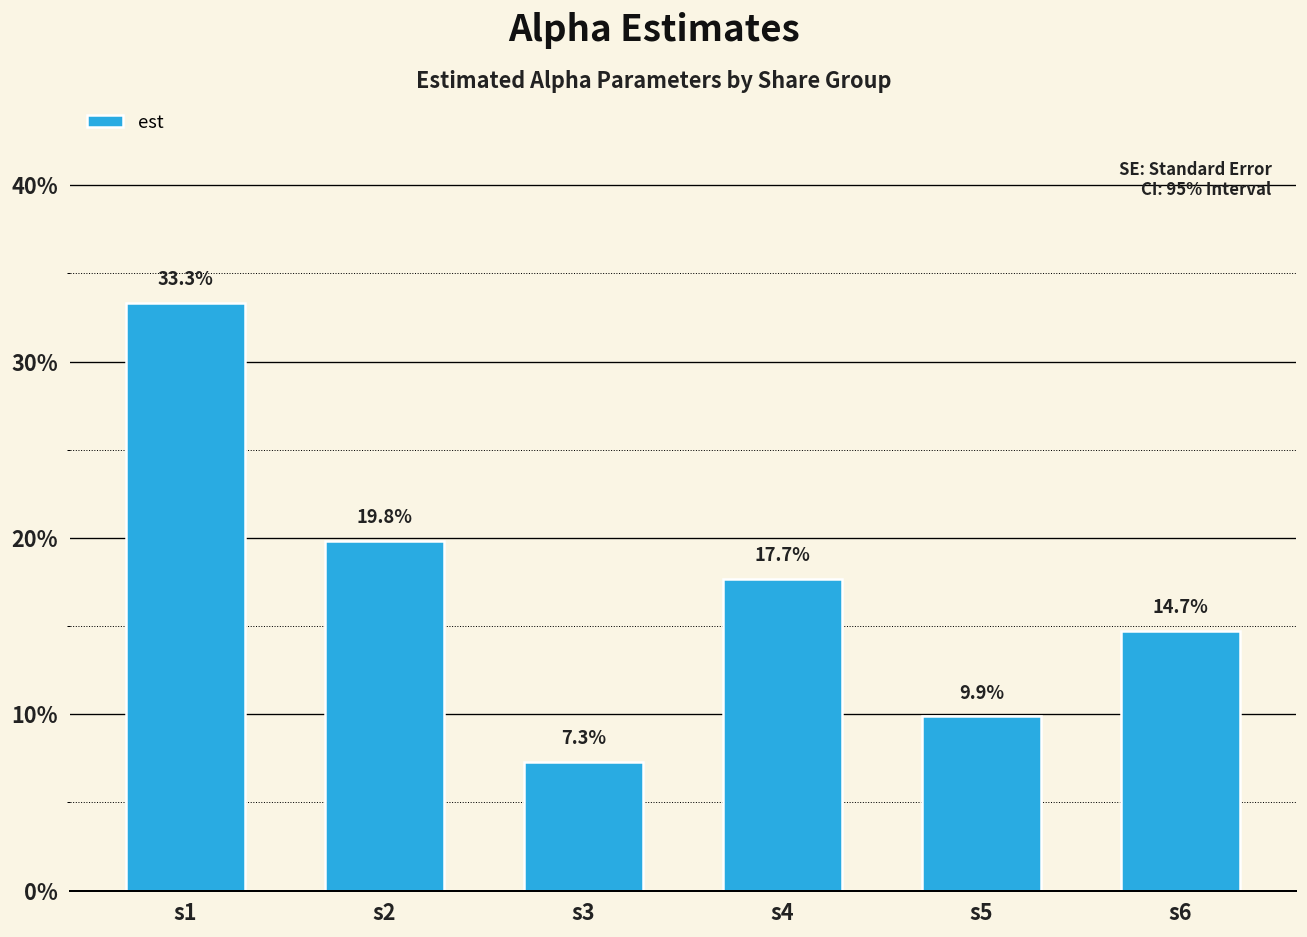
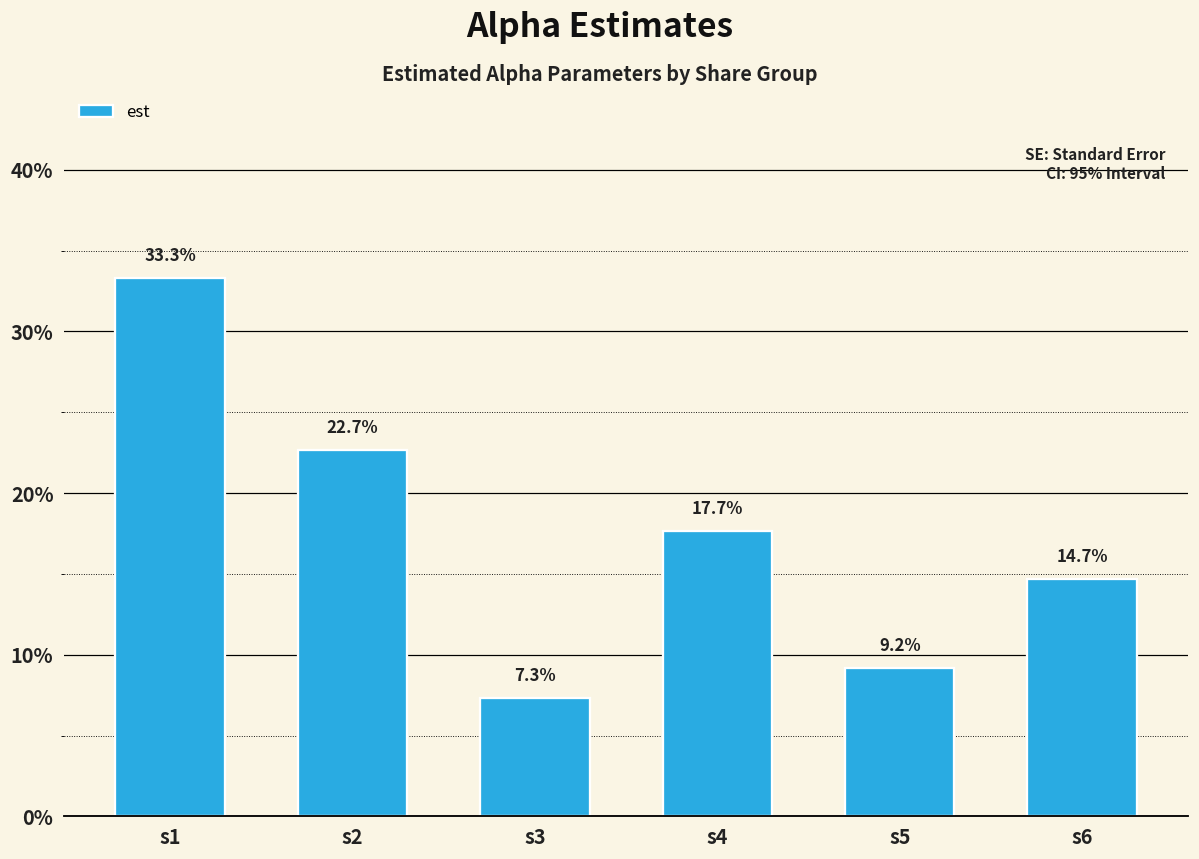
  {
    "s1": "33.3%",
-   "s2": "19.8%",
+   "s2": "22.7%",
    "s3": "7.3%",
    "s4": "17.7%",
-   "s5": "9.9%",
+   "s5": "9.2%",
    "s6": "14.7%"
  }
